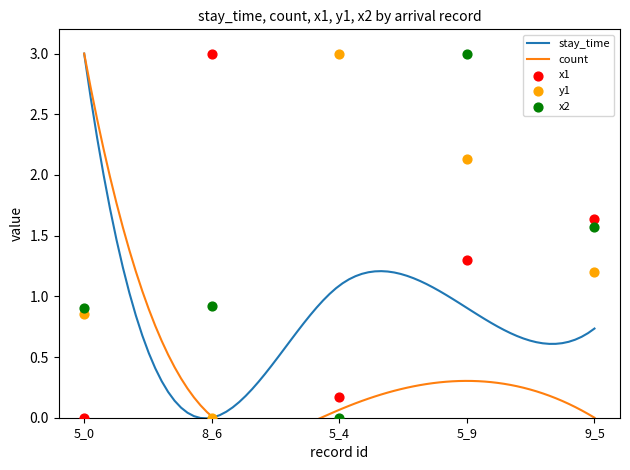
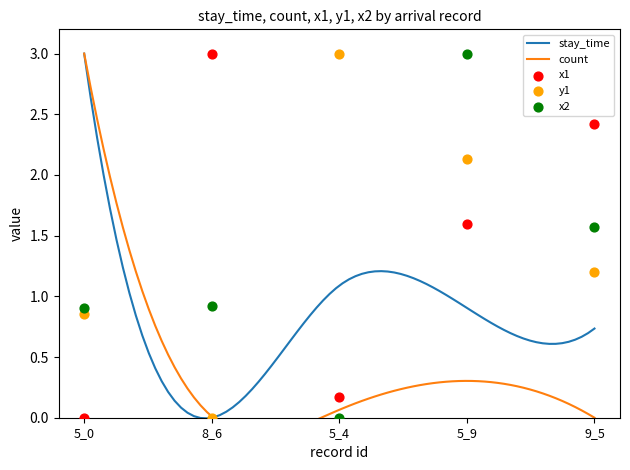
  {
    "x1": {
-     "5_9": 1.30,
-     "9_5": 1.63
+     "5_9": 1.59,
+     "9_5": 2.42
    },
    "stay_time": {
      "9_5": 0.73
    }
  }
